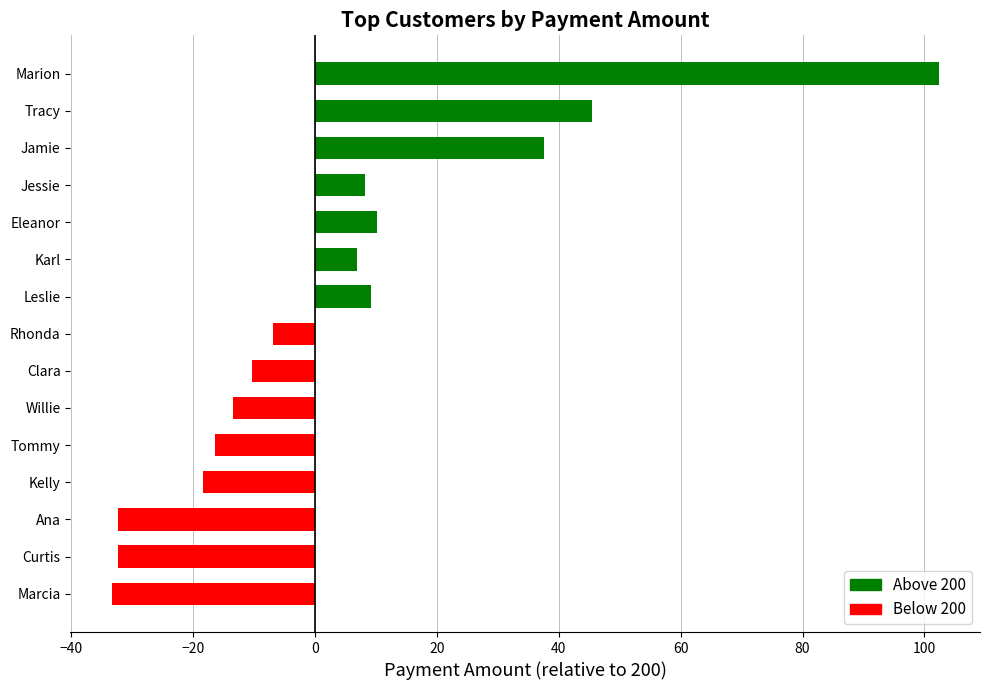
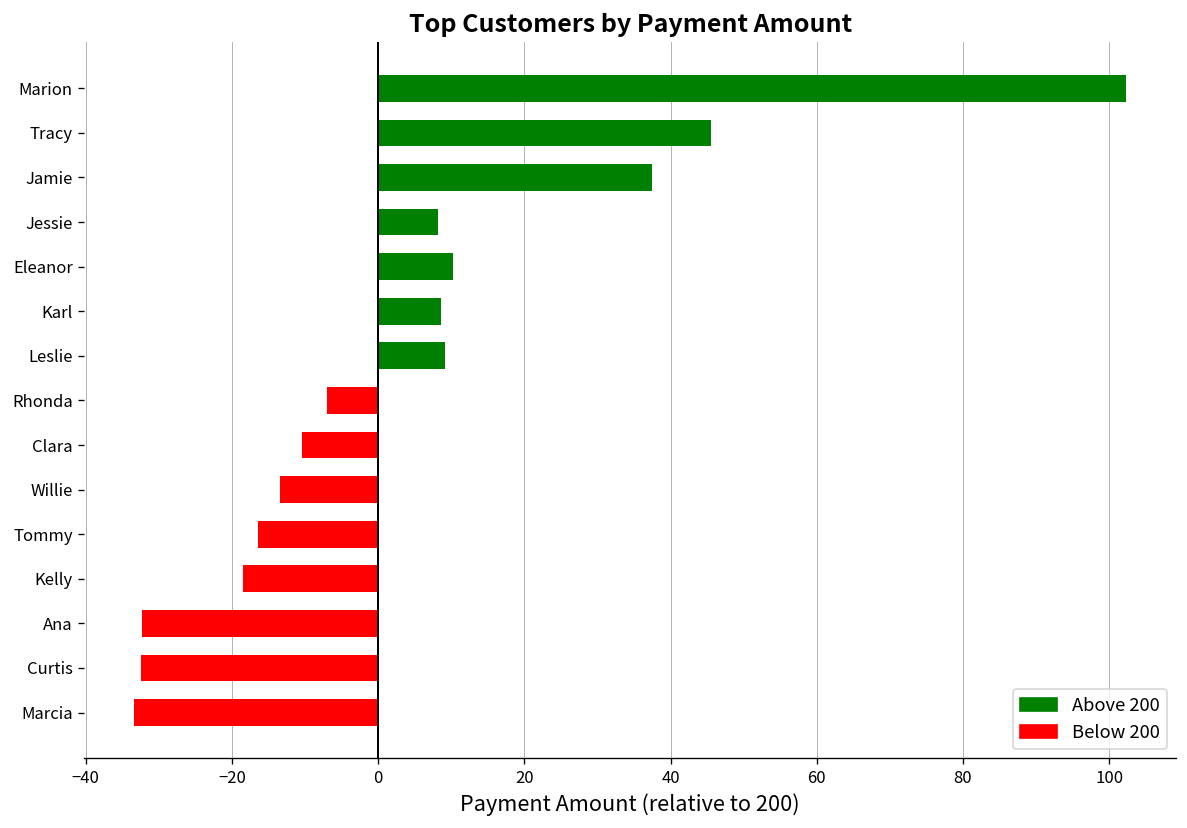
  {
    "Marion": 102,
    "Tracy": 45,
    "Jamie": 38,
    "Jessie": 8,
    "Eleanor": 10,
-   "Karl": 7,
+   "Karl": 9,
    "Leslie": 9,
    "Rhonda": -7,
    "Clara": -10,
    "Willie": -13,
    "Tommy": -16,
    "Kelly": -18,
    "Ana": -32,
    "Curtis": -32,
    "Marcia": -33
  }
